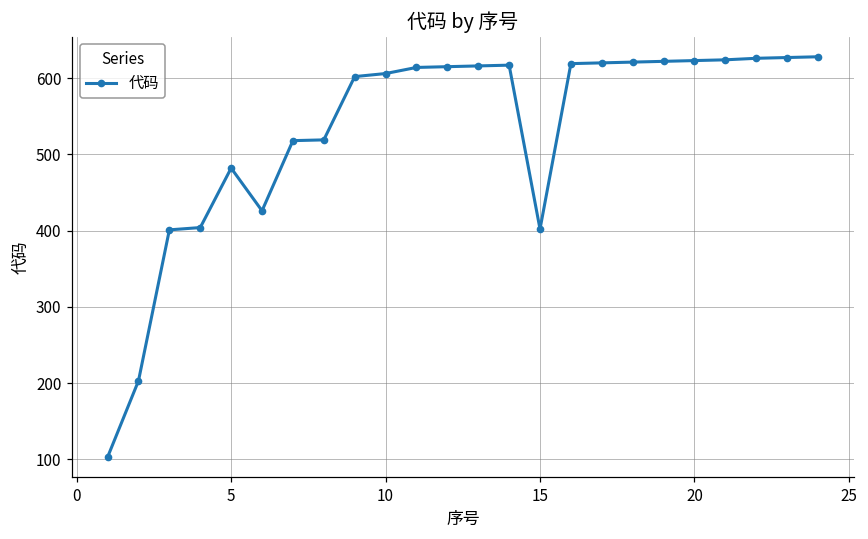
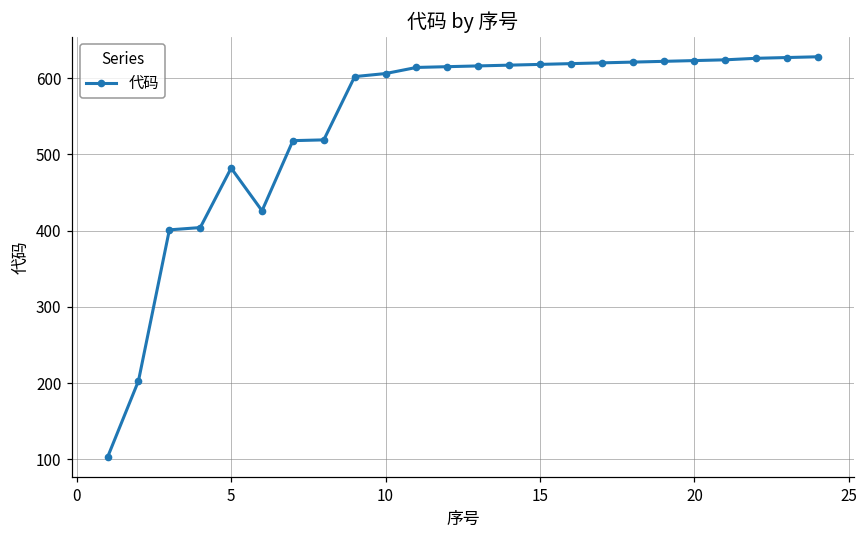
  {
    "5": 480,
    "10": 610,
-   "15": 400,
+   "15": 620,
    "20": 620
  }
